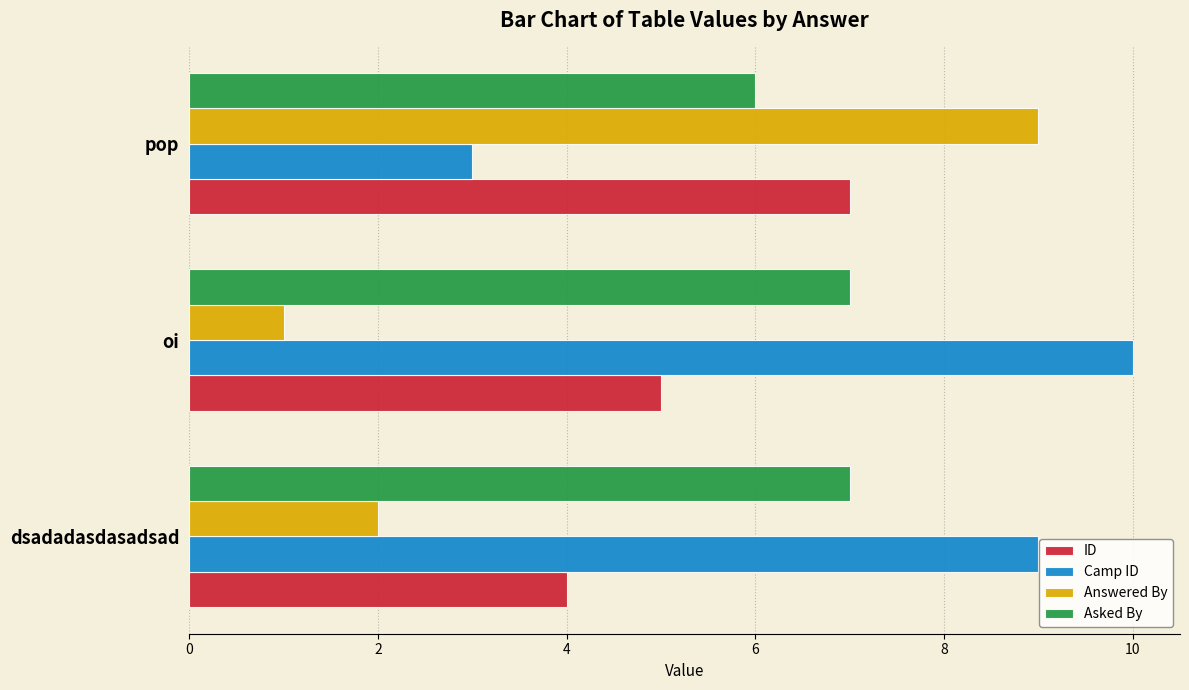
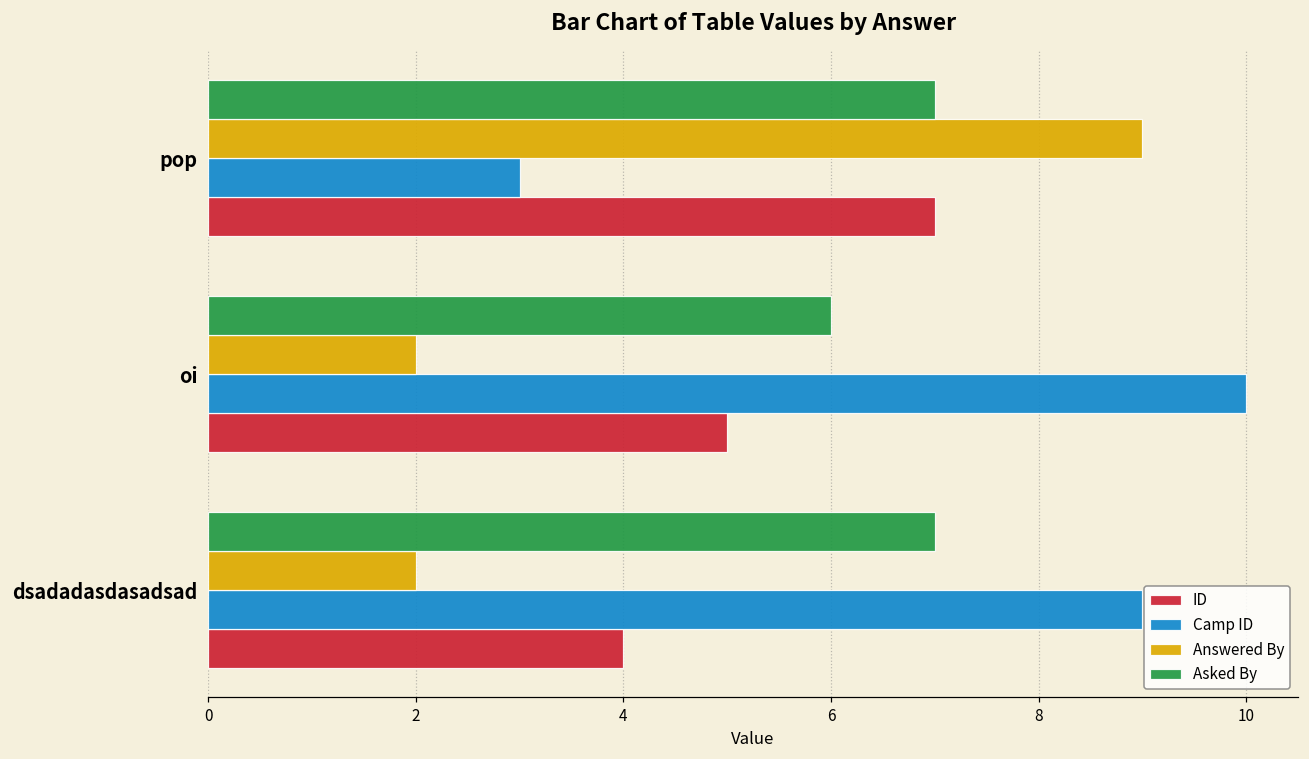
  {
    "ID": {
      "pop": 7,
      "oi": 5,
      "dsadadasdasadsad": 4
    },
    "Camp ID": {
      "pop": 3,
      "oi": 10,
      "dsadadasdasadsad": 9
    },
    "Answered By": {
      "pop": 9,
-     "oi": 1,
+     "oi": 2,
      "dsadadasdasadsad": 2
    },
    "Asked By": {
-     "pop": 6,
-     "oi": 7,
+     "pop": 7,
+     "oi": 6,
      "dsadadasdasadsad": 7
    }
  }
